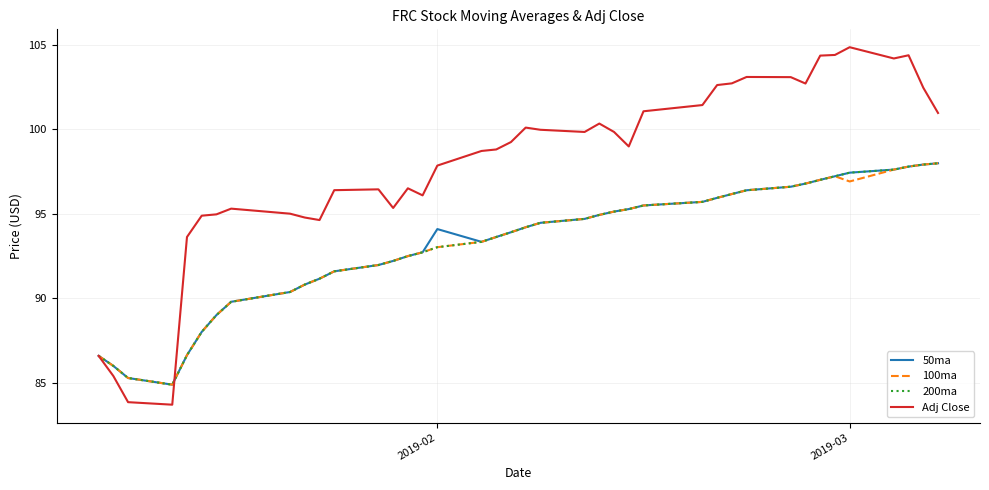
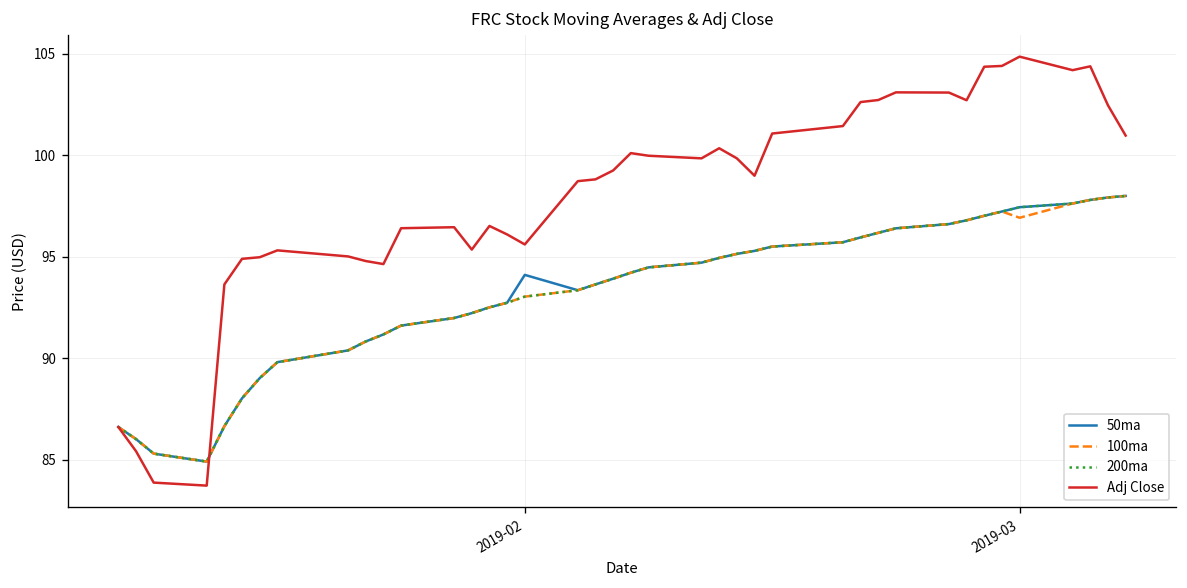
  {
    "50ma": {
      "2019-02": 94.1
    },
    "100ma": {
      "2019-03": 96.9
    },
    "Adj Close": {
-     "2019-02": 97.9,
+     "2019-02": 95.6,
      "2019-03": 104.9
    }
  }
